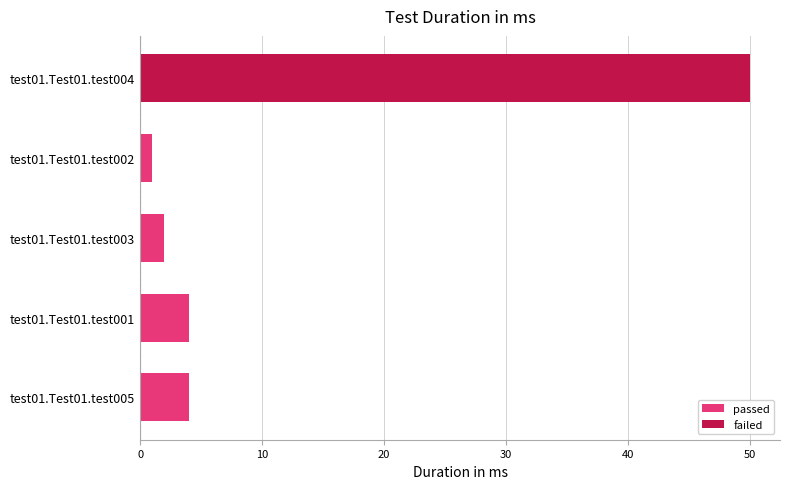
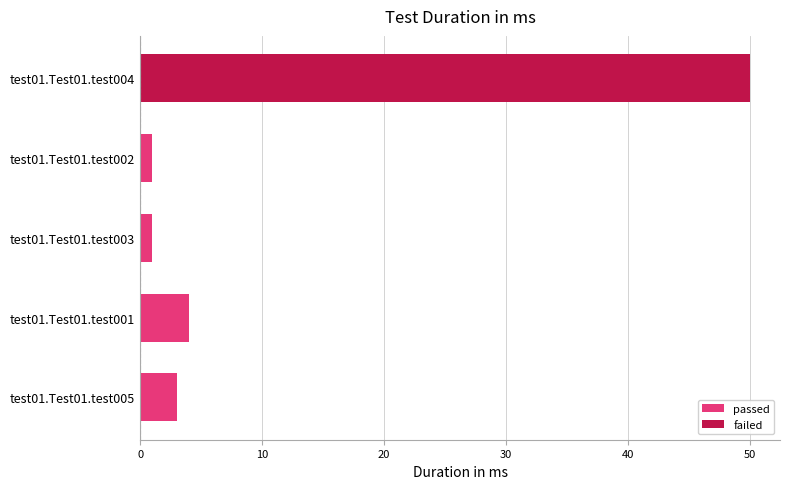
  {
    "test01.Test01.test004": 50,
    "test01.Test01.test002": 1,
-   "test01.Test01.test003": 2,
+   "test01.Test01.test003": 1,
    "test01.Test01.test001": 4,
-   "test01.Test01.test005": 4
+   "test01.Test01.test005": 3
  }
